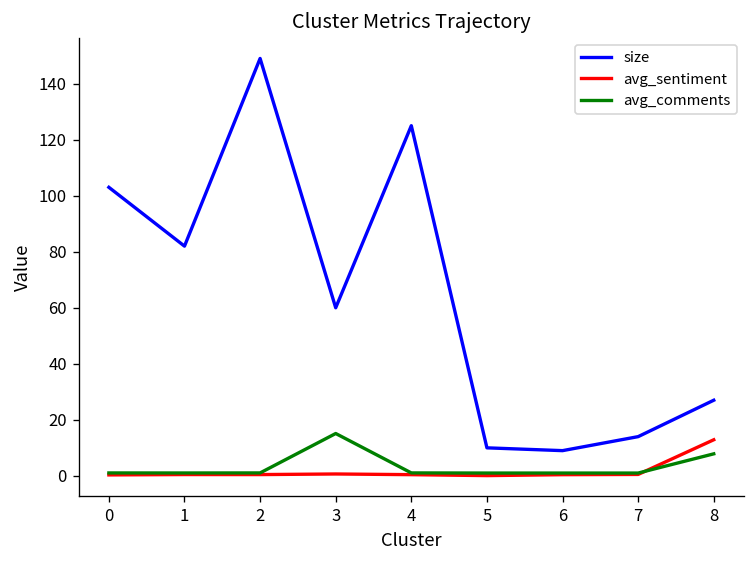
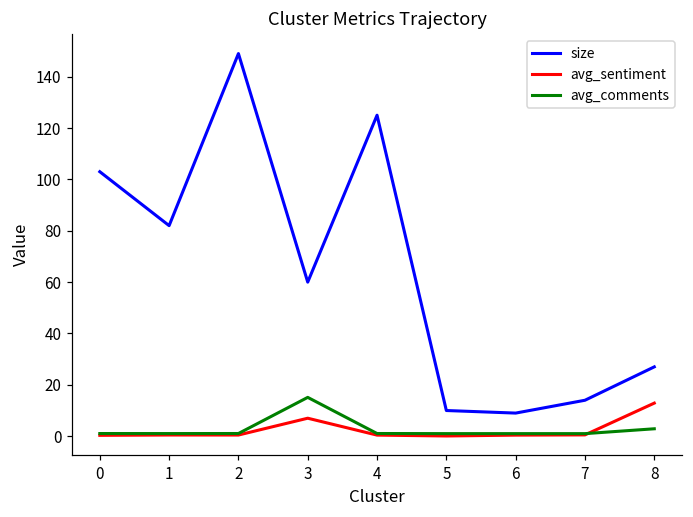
  {
    "size": {
      "0": 103,
      "1": 82,
      "2": 149,
      "3": 60,
      "4": 125,
      "5": 10,
      "6": 9,
      "7": 14,
      "8": 27
    },
    "avg_sentiment": {
-     "3": 1,
+     "3": 7,
      "8": 13
    },
    "avg_comments": {
      "3": 15,
-     "8": 8
+     "8": 3
    }
  }
